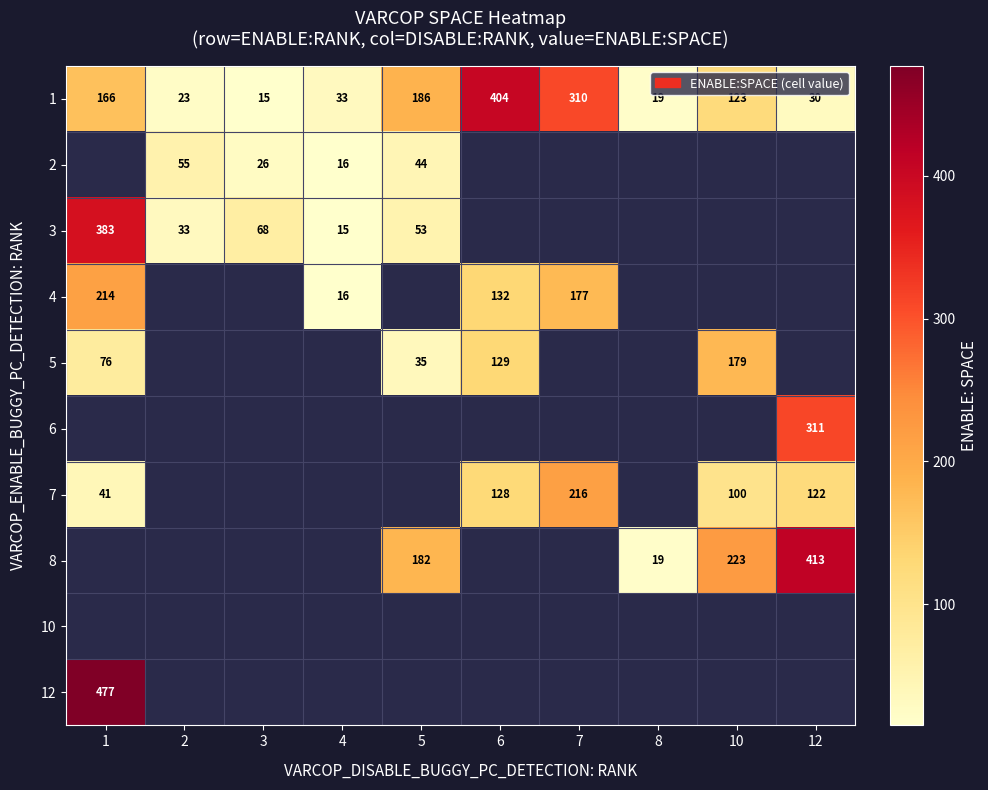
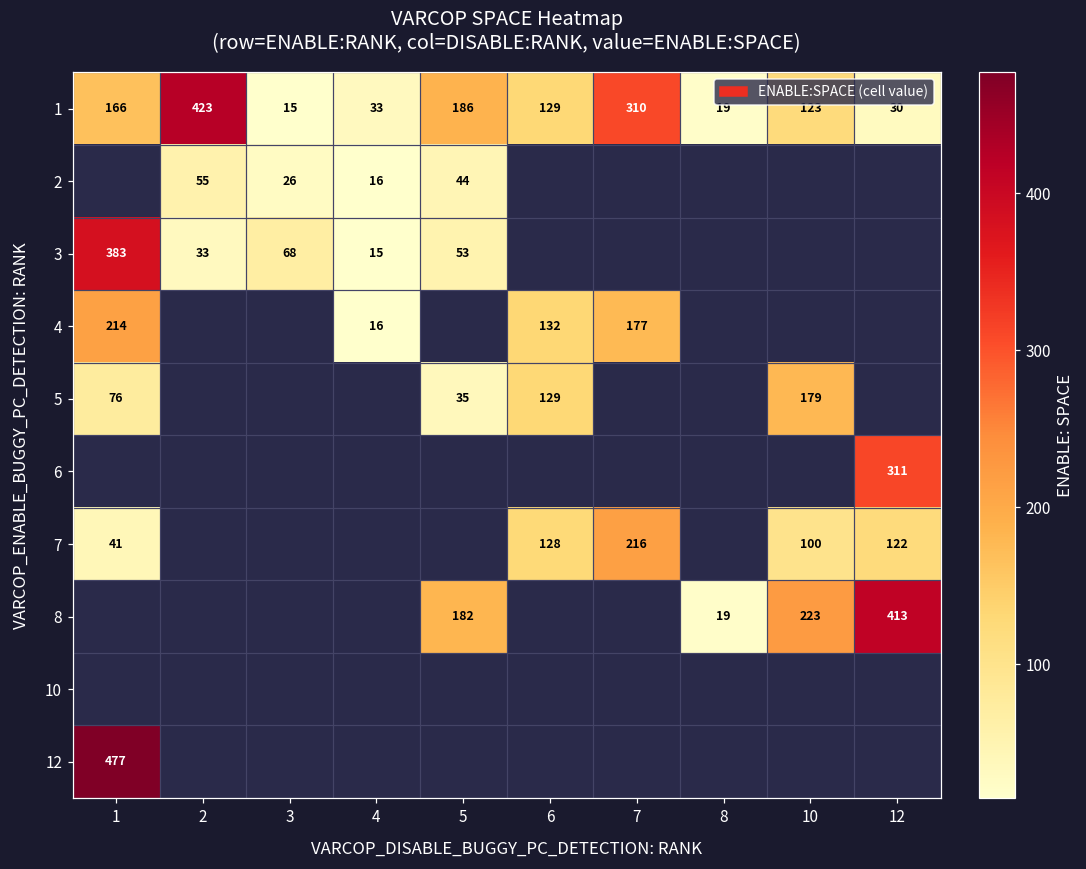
  {
    "1": {
      "1": 166,
-     "2": 23,
+     "2": 423,
      "3": 15,
      "4": 33,
      "5": 186,
-     "6": 404,
+     "6": 129,
      "7": 310
    },
    "2": {
      "2": 55,
      "3": 26,
      "4": 16,
      "5": 44
    },
    "3": {
      "1": 383,
      "2": 33,
      "3": 68,
      "4": 15,
      "5": 53
    },
    "4": {
      "1": 214,
      "4": 16,
      "6": 132,
      "7": 177
    },
    "5": {
      "1": 76,
      "5": 35,
      "6": 129,
      "10": 179
    },
    "6": {
      "12": 311
    },
    "7": {
      "1": 41,
      "6": 128,
      "7": 216,
      "10": 100,
      "12": 122
    },
    "8": {
      "5": 182,
      "8": 19,
      "10": 223,
      "12": 413
    },
    "12": {
      "1": 477
    }
  }
